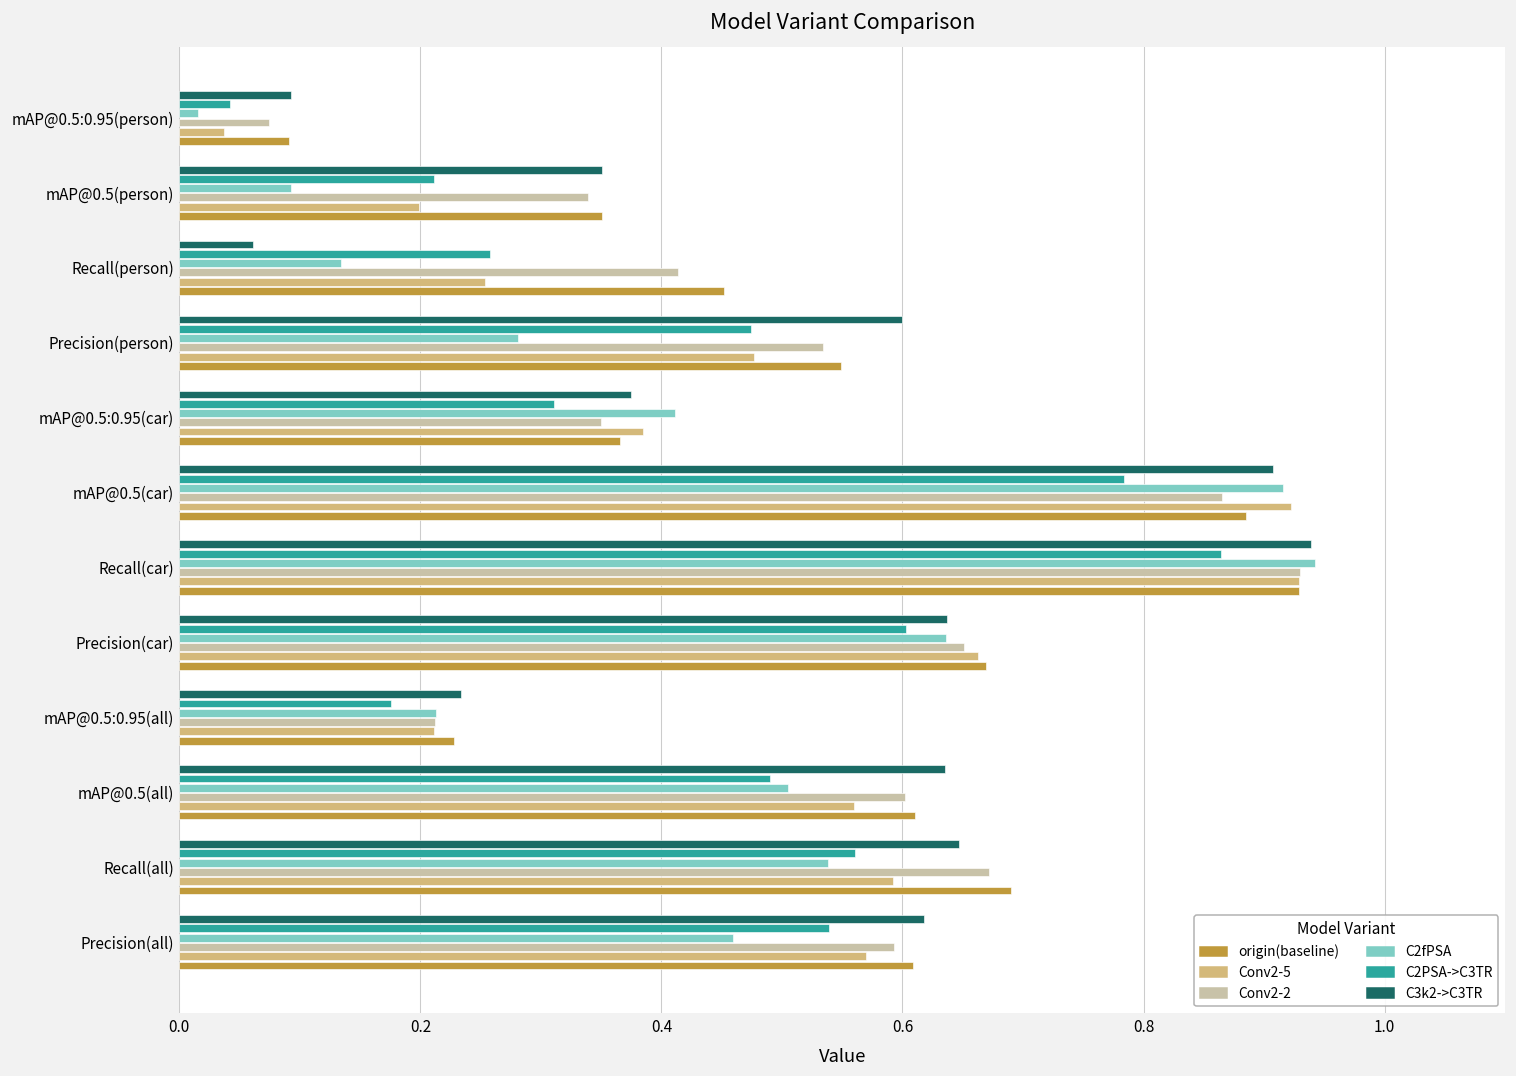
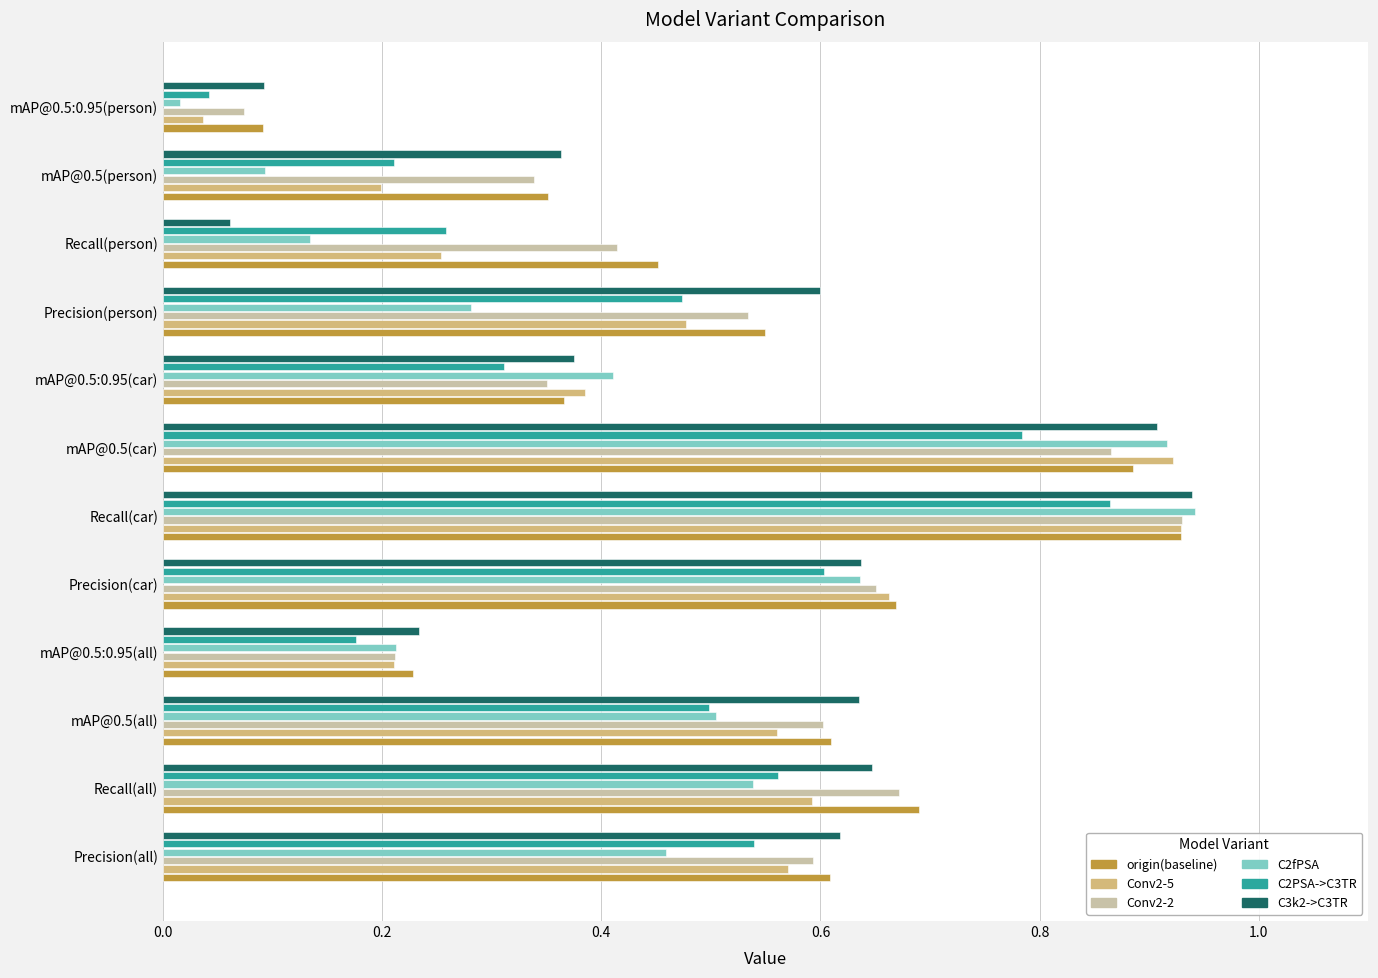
  {
    "origin(baseline)": {
      "mAP@0.5:0.95(person)": 0.091,
      "mAP@0.5(person)": 0.351,
      "Recall(person)": 0.452,
      "Precision(person)": 0.549,
      "mAP@0.5:0.95(car)": 0.366,
      "mAP@0.5(car)": 0.885,
      "Recall(car)": 0.929,
      "Precision(car)": 0.669,
      "mAP@0.5:0.95(all)": 0.228,
      "mAP@0.5(all)": 0.610,
      "Recall(all)": 0.690,
      "Precision(all)": 0.609
    },
    "C2fPSA": {
      "mAP@0.5:0.95(person)": 0.016,
      "mAP@0.5(person)": 0.093,
      "Recall(person)": 0.134,
      "Precision(person)": 0.281,
      "mAP@0.5:0.95(car)": 0.411,
      "mAP@0.5(car)": 0.916,
      "Recall(car)": 0.942,
      "Precision(car)": 0.636,
      "mAP@0.5:0.95(all)": 0.213,
      "mAP@0.5(all)": 0.505,
      "Recall(all)": 0.538,
      "Precision(all)": 0.459
    },
    "C2PSA->C3TR": {
      "mAP@0.5:0.95(person)": 0.042,
      "mAP@0.5(person)": 0.211,
      "Recall(person)": 0.258,
      "Precision(person)": 0.474,
      "mAP@0.5:0.95(car)": 0.311,
      "mAP@0.5(car)": 0.784,
      "Recall(car)": 0.864,
      "Precision(car)": 0.603,
      "mAP@0.5:0.95(all)": 0.176,
-     "mAP@0.5(all)": 0.490,
+     "mAP@0.5(all)": 0.498,
      "Recall(all)": 0.561,
      "Precision(all)": 0.539
    },
    "C3k2->C3TR": {
      "mAP@0.5:0.95(person)": 0.093,
-     "mAP@0.5(person)": 0.351,
+     "mAP@0.5(person)": 0.363,
      "Recall(person)": 0.061,
      "Precision(person)": 0.600,
      "mAP@0.5:0.95(car)": 0.375,
      "mAP@0.5(car)": 0.907,
      "Recall(car)": 0.939,
      "Precision(car)": 0.637,
      "mAP@0.5:0.95(all)": 0.234,
      "mAP@0.5(all)": 0.635,
      "Recall(all)": 0.647,
      "Precision(all)": 0.618
    }
  }
